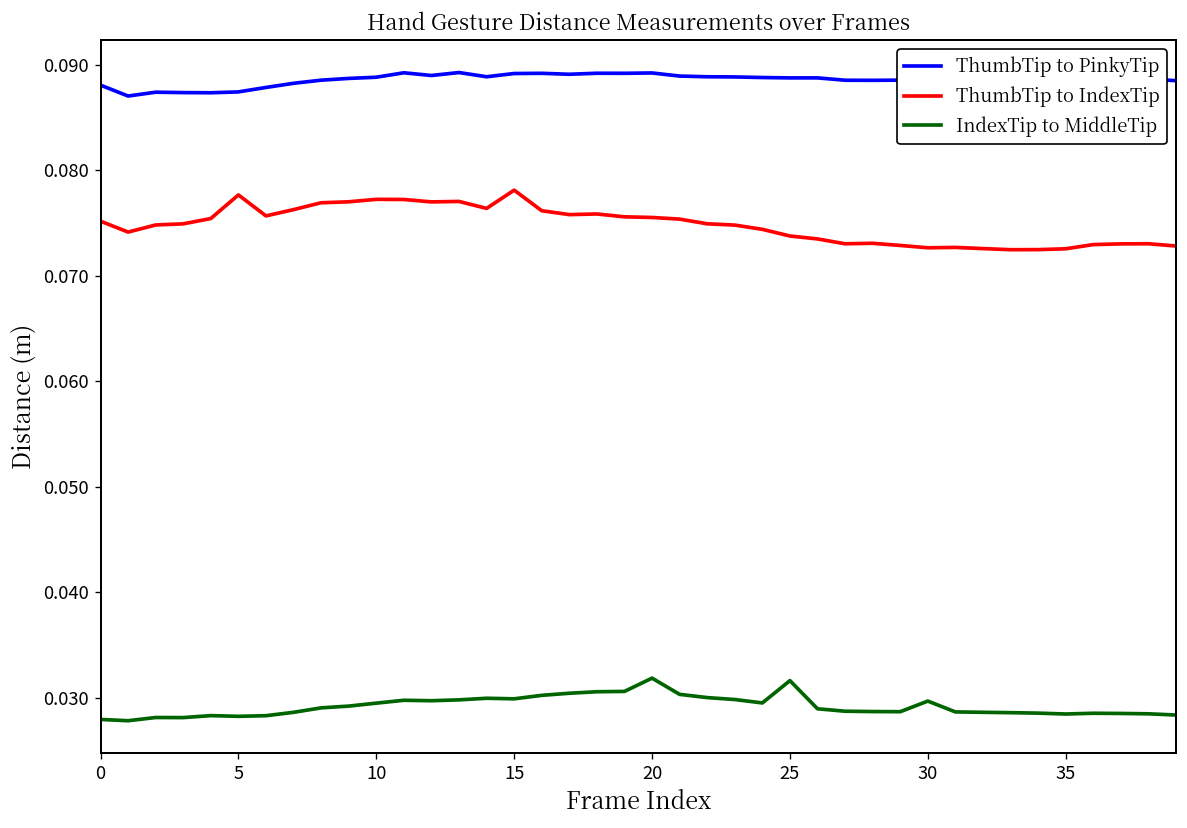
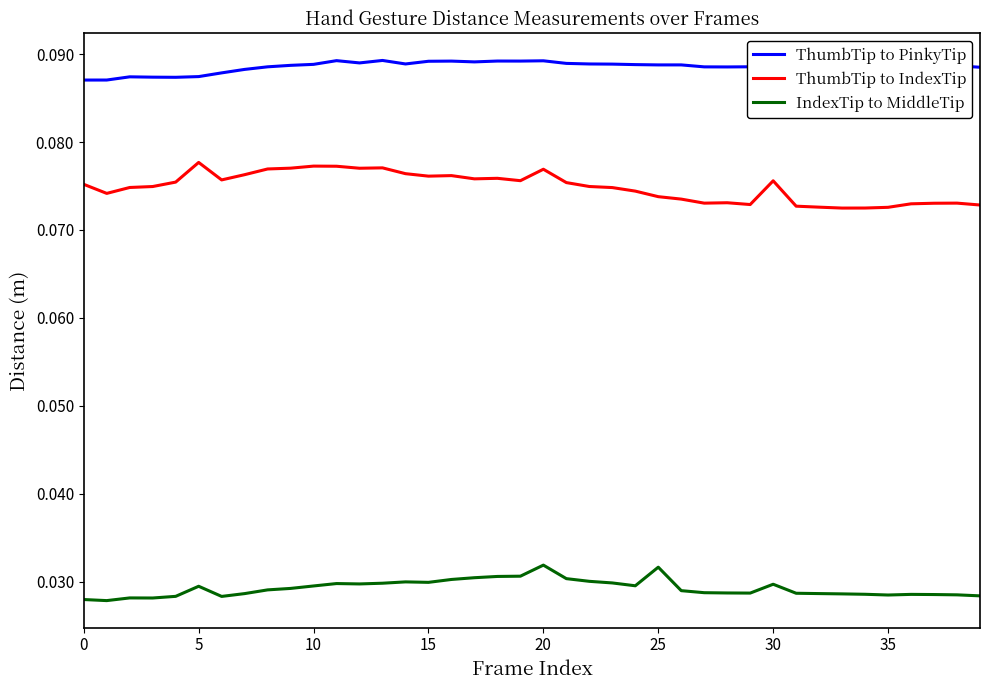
  {
    "ThumbTip to PinkyTip": {
-     "0": 0.088,
+     "0": 0.087,
      "5": 0.087,
      "10": 0.089,
      "15": 0.089,
      "20": 0.089,
      "25": 0.089
    },
    "ThumbTip to IndexTip": {
      "0": 0.075,
      "5": 0.078,
      "10": 0.077,
-     "15": 0.078,
-     "20": 0.076,
+     "15": 0.076,
+     "20": 0.077,
      "25": 0.074,
-     "30": 0.073,
+     "30": 0.076,
      "35": 0.073
    },
    "IndexTip to MiddleTip": {
      "0": 0.028,
-     "5": 0.028,
+     "5": 0.029,
      "10": 0.030,
      "15": 0.030,
      "20": 0.032,
      "25": 0.032,
      "30": 0.030,
      "35": 0.028
    }
  }
